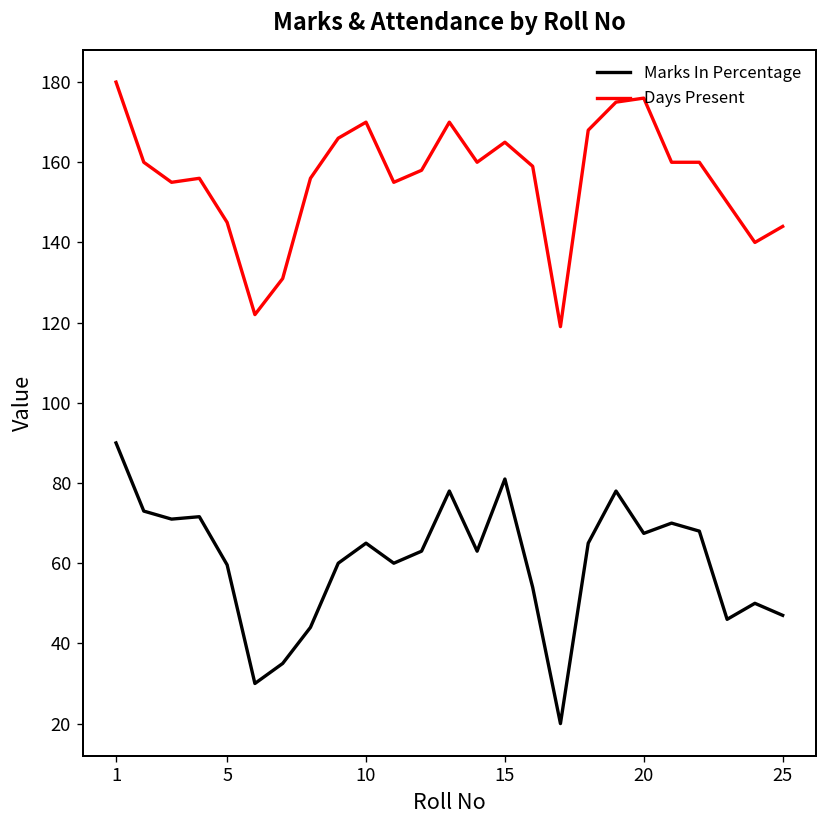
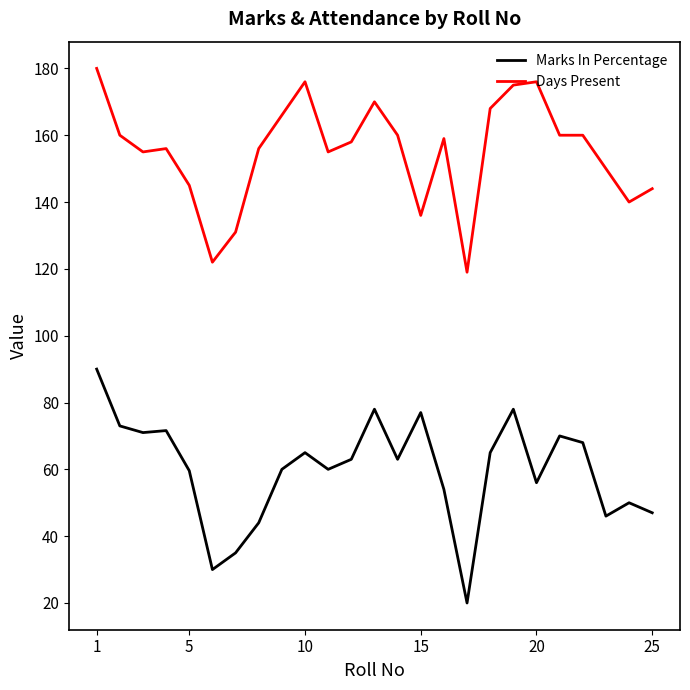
  {
    "Marks In Percentage": {
      "1": 90,
      "5": 60,
      "10": 65,
-     "15": 81,
-     "20": 67,
+     "15": 77,
+     "20": 56,
      "25": 47
    },
    "Days Present": {
      "1": 180,
      "5": 145,
-     "10": 170,
-     "15": 165,
+     "10": 176,
+     "15": 136,
      "20": 176,
      "25": 144
    }
  }
